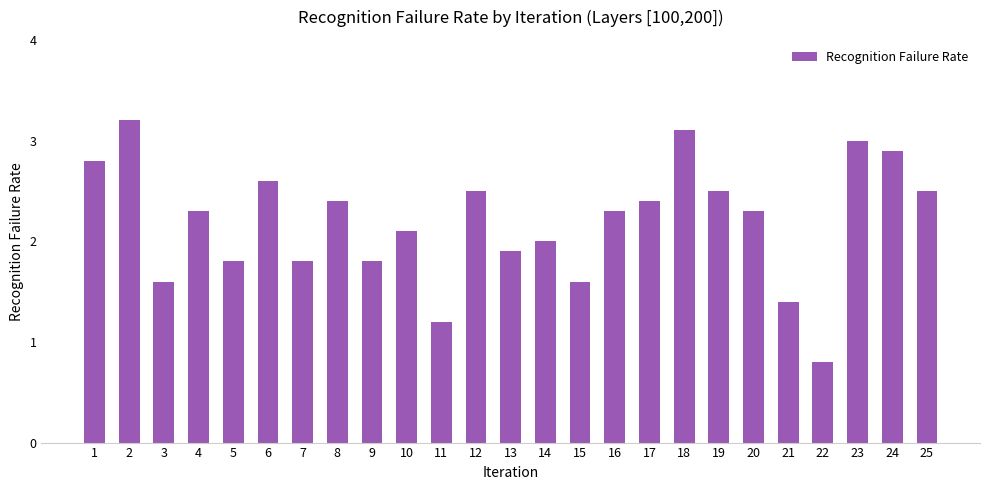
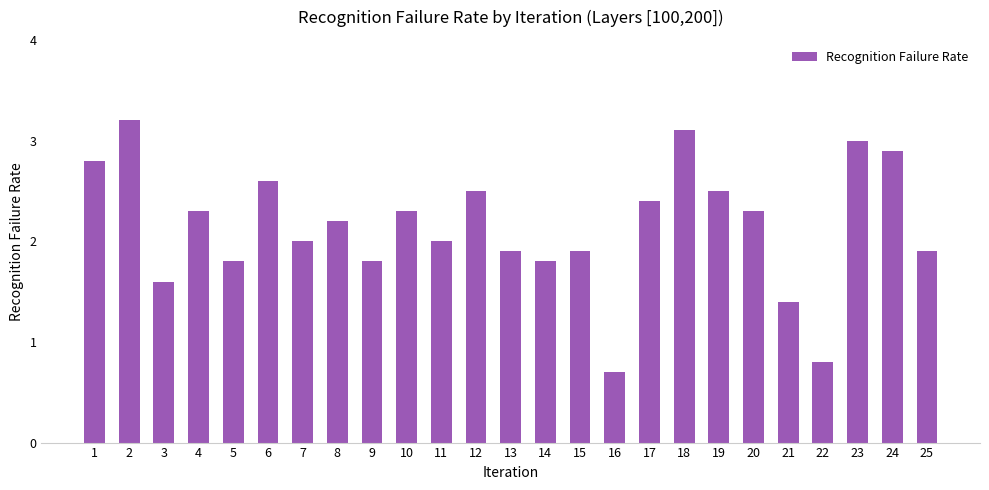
  {
    "1": 2.8,
    "2": 3.2,
    "3": 1.6,
    "4": 2.3,
    "5": 1.8,
    "6": 2.6,
-   "7": 1.8,
-   "8": 2.4,
+   "7": 2.0,
+   "8": 2.2,
    "9": 1.8,
-   "10": 2.1,
-   "11": 1.2,
+   "10": 2.3,
+   "11": 2.0,
    "12": 2.5,
    "13": 1.9,
-   "14": 2.0,
-   "15": 1.6,
-   "16": 2.3,
+   "14": 1.8,
+   "15": 1.9,
+   "16": 0.7,
    "17": 2.4,
    "18": 3.1,
    "19": 2.5,
    "20": 2.3,
    "21": 1.4,
    "22": 0.8,
    "23": 3.0,
    "24": 2.9,
-   "25": 2.5
+   "25": 1.9
  }
